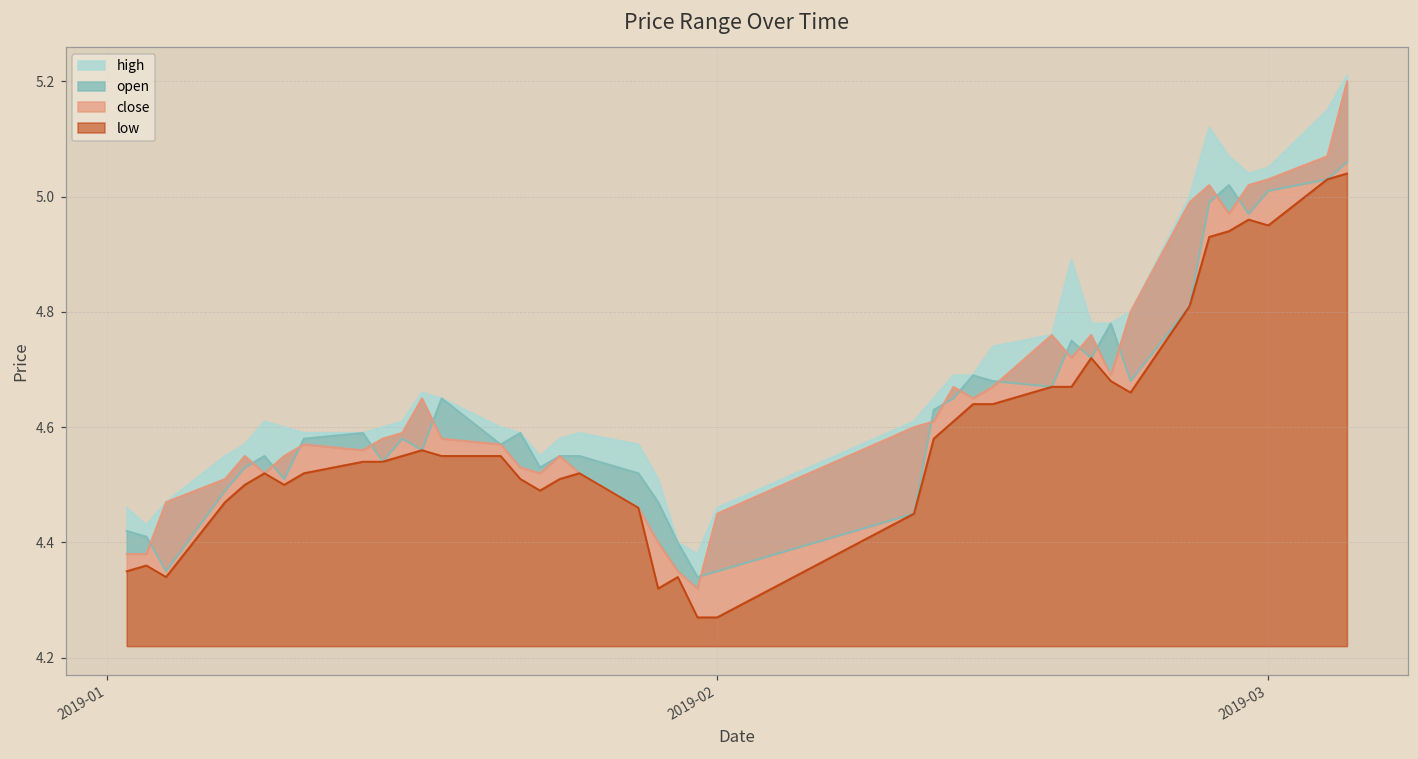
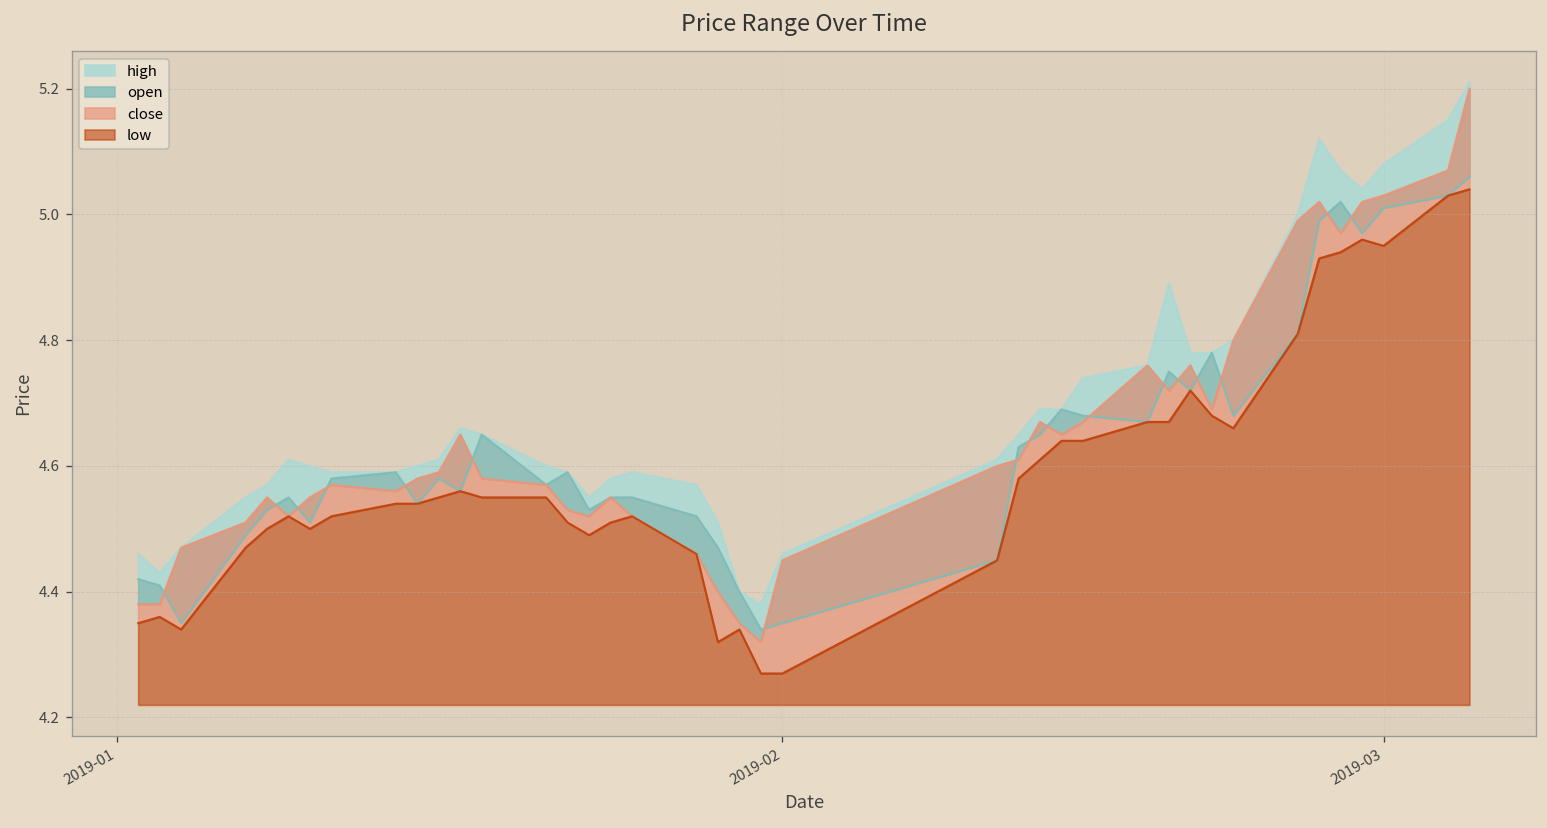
  {
    "high": {
      "2019-02": 4.46,
-     "2019-03": 5.05
+     "2019-03": 5.08
    },
    "low": {
      "2019-02": 4.27,
      "2019-03": 4.95
    }
  }
